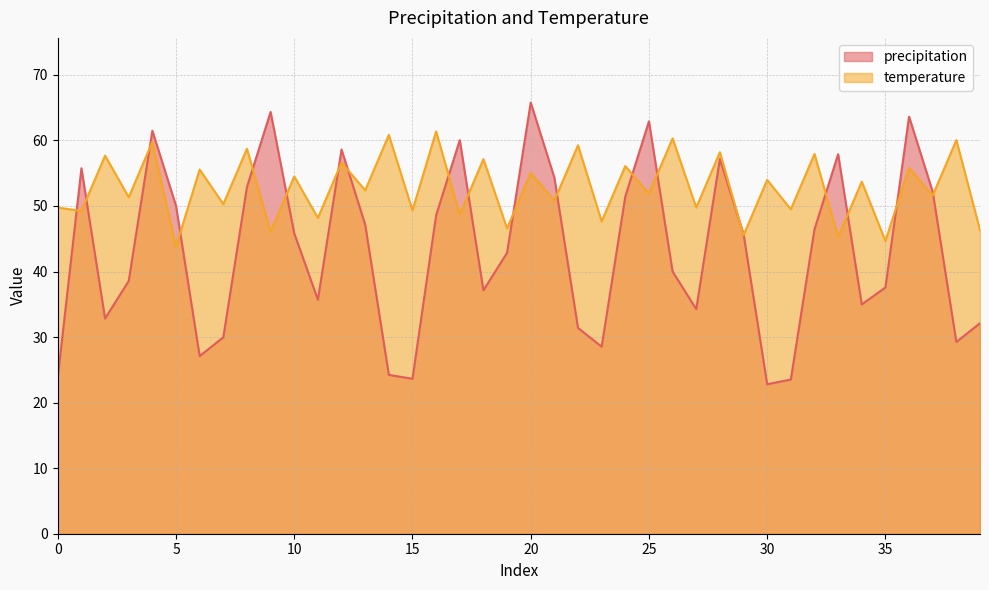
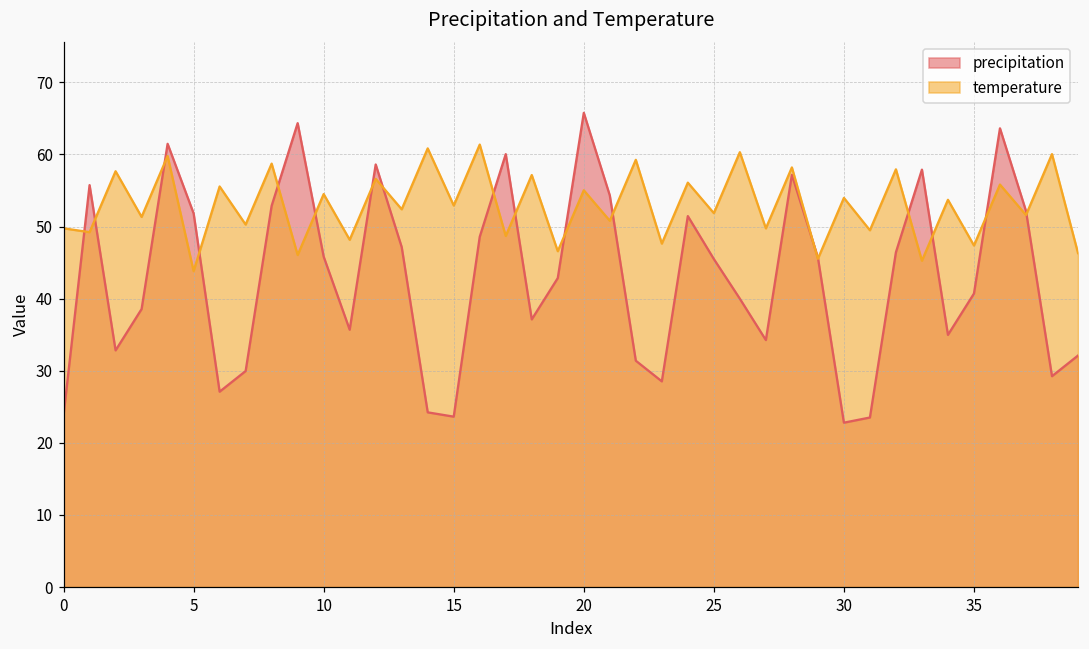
  {
    "precipitation": {
      "0": 24,
-     "5": 50,
+     "5": 52,
      "10": 46,
      "15": 24,
      "20": 66,
-     "25": 63,
+     "25": 45,
      "30": 23,
-     "35": 38
+     "35": 41
    },
    "temperature": {
      "0": 50,
      "5": 44,
      "10": 55,
-     "15": 49,
+     "15": 53,
      "20": 55,
      "25": 52,
      "30": 54,
-     "35": 45
+     "35": 47
    }
  }
